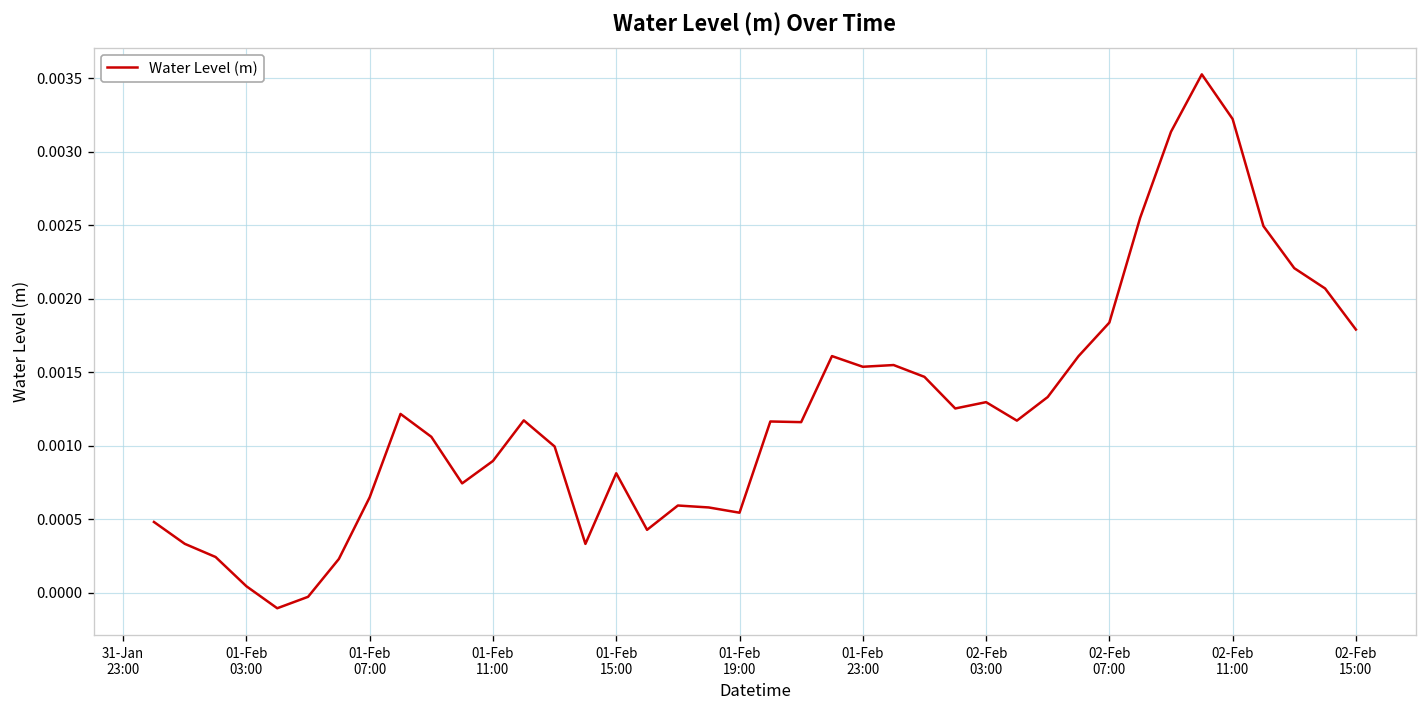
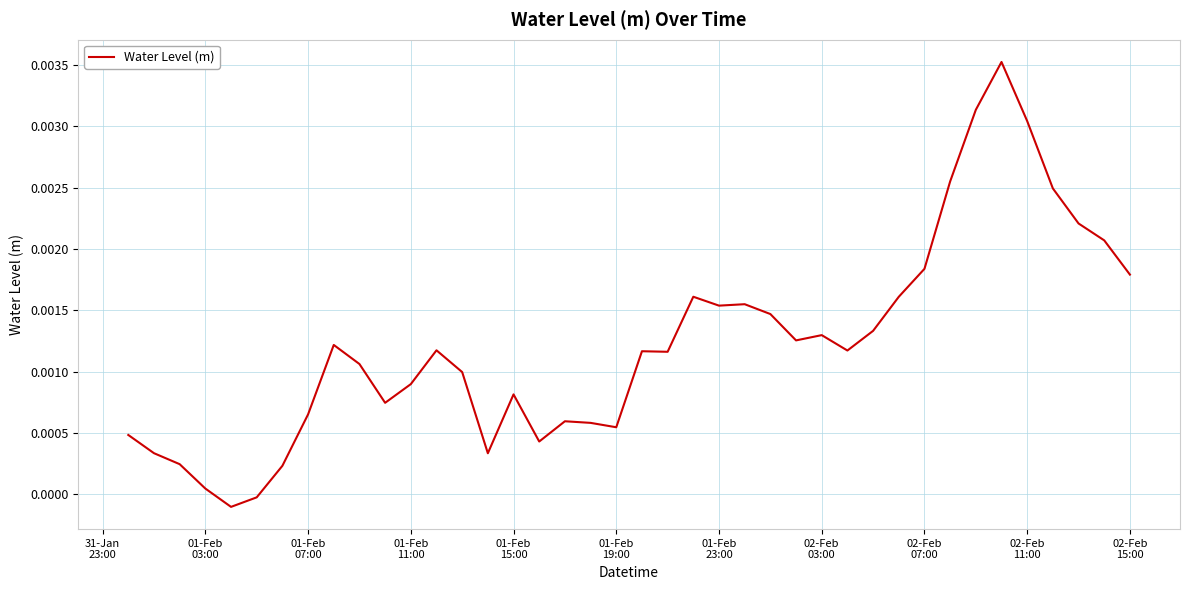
  {
    "01-Feb 03:00": 0.00004,
    "01-Feb 07:00": 0.00065,
    "01-Feb 11:00": 0.00090,
    "01-Feb 15:00": 0.00081,
    "01-Feb 19:00": 0.00055,
    "01-Feb 23:00": 0.00154,
    "02-Feb 03:00": 0.00130,
    "02-Feb 07:00": 0.00184,
-   "02-Feb 11:00": 0.00322,
+   "02-Feb 11:00": 0.00304,
    "02-Feb 15:00": 0.00179
  }
